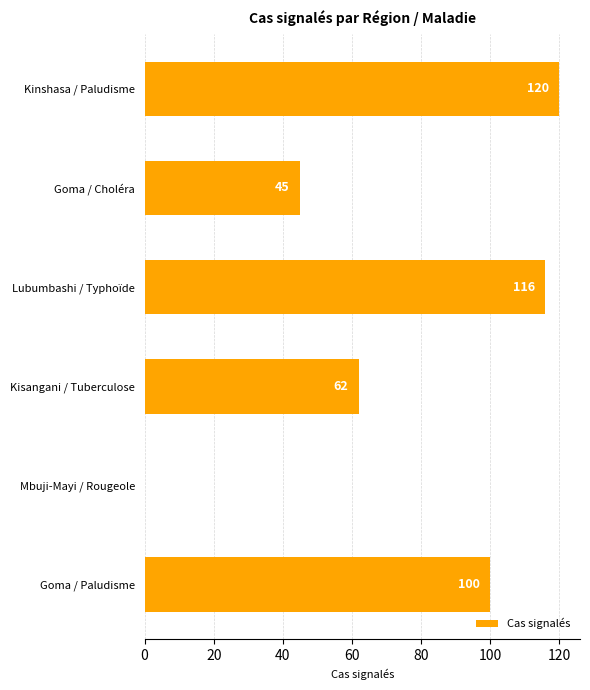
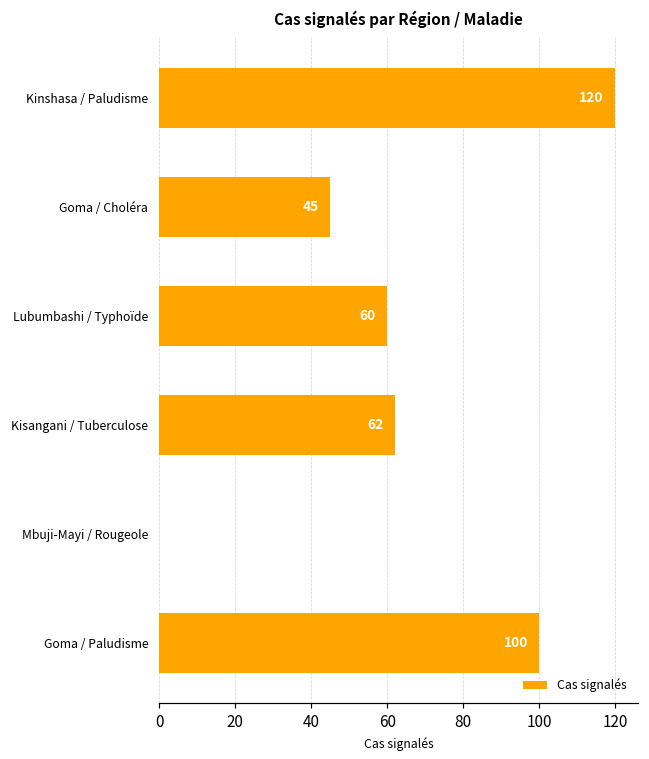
  {
    "Kinshasa / Paludisme": 120,
    "Goma / Choléra": 45,
-   "Lubumbashi / Typhoïde": 116,
+   "Lubumbashi / Typhoïde": 60,
    "Kisangani / Tuberculose": 62,
    "Goma / Paludisme": 100
  }
